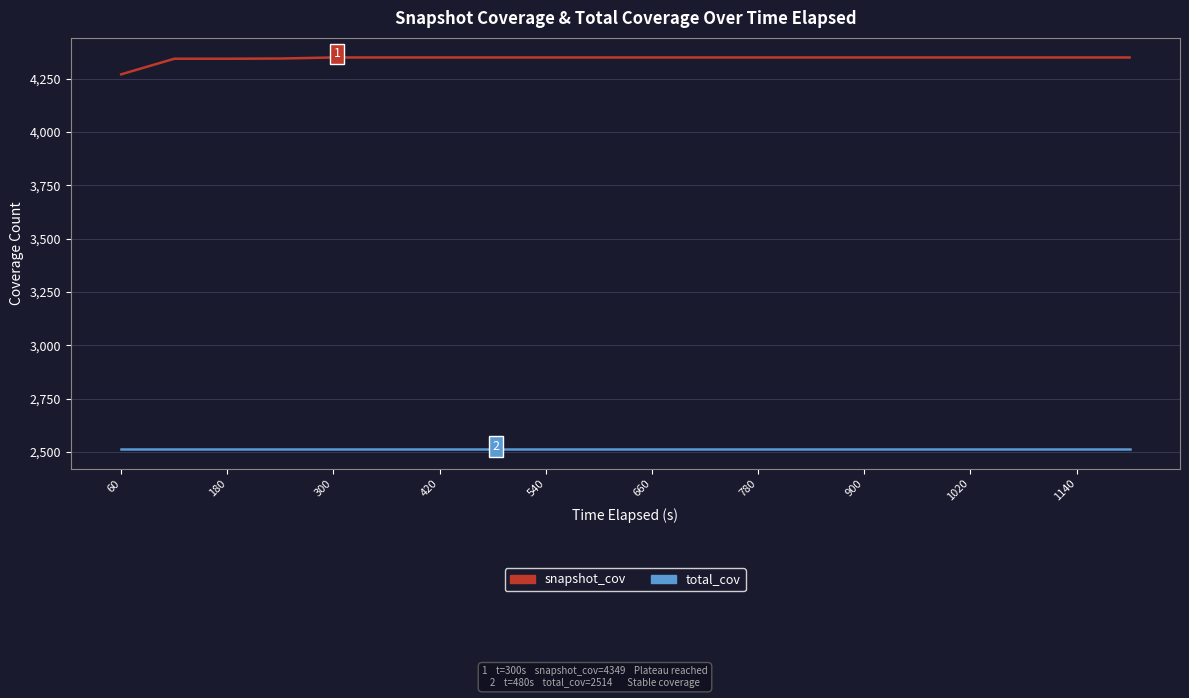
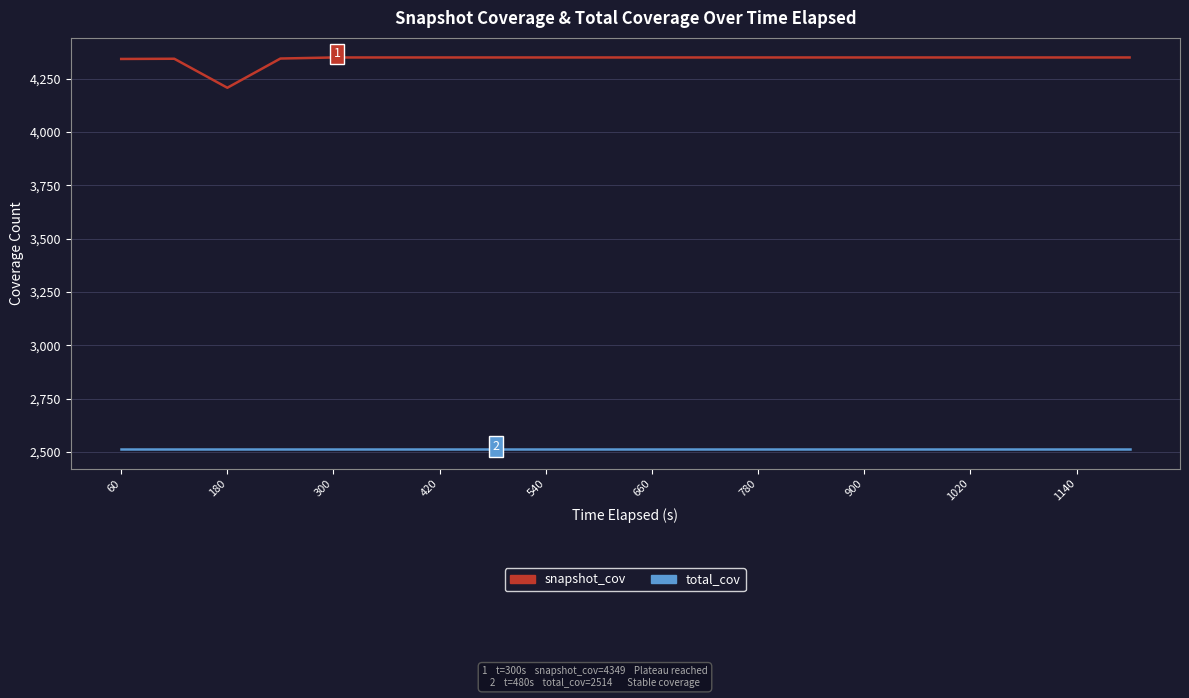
  {
    "snapshot_cov": {
-     "60": "4,270",
-     "180": "4,340",
+     "60": "4,340",
+     "180": "4,210",
      "420": "4,350",
      "540": "4,350",
      "660": "4,350",
      "780": "4,350",
      "900": "4,350",
      "1020": "4,350",
      "1140": "4,350"
    },
    "total_cov": {
      "60": "2,510",
      "180": "2,510",
      "300": "2,510",
      "420": "2,510",
      "540": "2,510",
      "660": "2,510",
      "780": "2,510",
      "900": "2,510",
      "1020": "2,510",
      "1140": "2,510"
    }
  }
